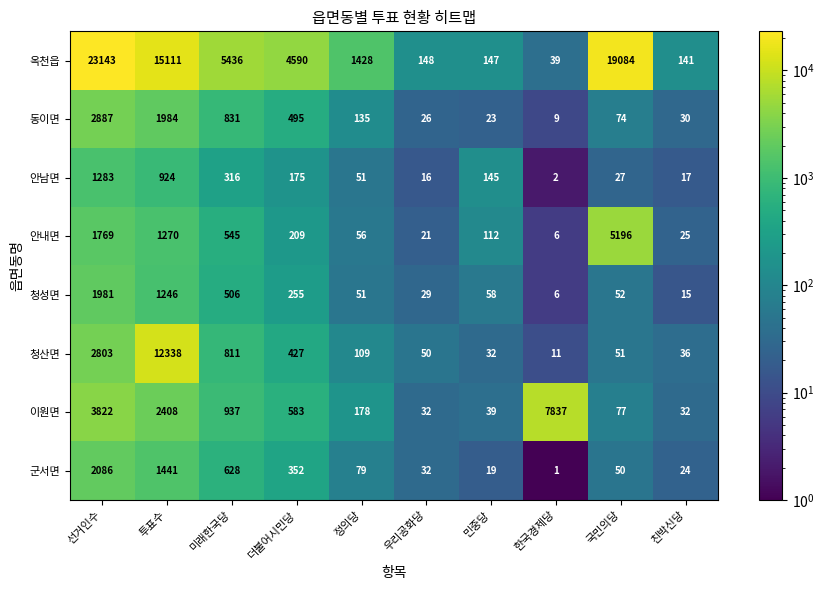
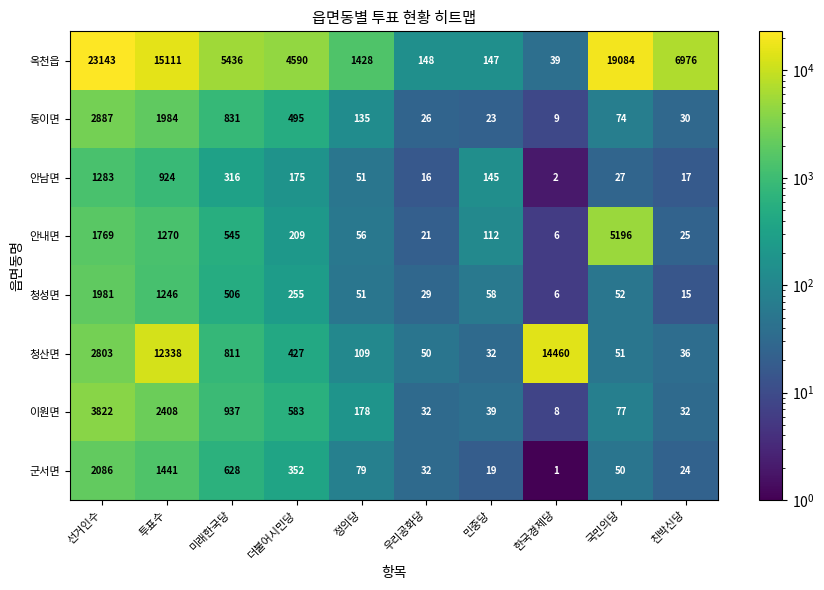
  {
    "옥천읍": {
      "선거인수": 23143,
      "투표수": 15111,
      "미래한국당": 5436,
      "더불어시민당": 4590,
      "정의당": 1428,
      "우리공화당": 148,
      "민중당": 147,
      "한국경제당": 39,
      "국민의당": 19084,
-     "친박신당": 141
+     "친박신당": 6976
    },
    "동이면": {
      "선거인수": 2887,
      "투표수": 1984,
      "미래한국당": 831,
      "더불어시민당": 495,
      "정의당": 135,
      "우리공화당": 26,
      "민중당": 23,
      "한국경제당": 9,
      "국민의당": 74,
      "친박신당": 30
    },
    "안남면": {
      "선거인수": 1283,
      "투표수": 924,
      "미래한국당": 316,
      "더불어시민당": 175,
      "정의당": 51,
      "우리공화당": 16,
      "민중당": 145,
      "한국경제당": 2,
      "국민의당": 27,
      "친박신당": 17
    },
    "안내면": {
      "선거인수": 1769,
      "투표수": 1270,
      "미래한국당": 545,
      "더불어시민당": 209,
      "정의당": 56,
      "우리공화당": 21,
      "민중당": 112,
      "한국경제당": 6,
      "국민의당": 5196,
      "친박신당": 25
    },
    "청성면": {
      "선거인수": 1981,
      "투표수": 1246,
      "미래한국당": 506,
      "더불어시민당": 255,
      "정의당": 51,
      "우리공화당": 29,
      "민중당": 58,
      "한국경제당": 6,
      "국민의당": 52,
      "친박신당": 15
    },
    "청산면": {
      "선거인수": 2803,
      "투표수": 12338,
      "미래한국당": 811,
      "더불어시민당": 427,
      "정의당": 109,
      "우리공화당": 50,
      "민중당": 32,
-     "한국경제당": 11,
+     "한국경제당": 14460,
      "국민의당": 51,
      "친박신당": 36
    },
    "이원면": {
      "선거인수": 3822,
      "투표수": 2408,
      "미래한국당": 937,
      "더불어시민당": 583,
      "정의당": 178,
      "우리공화당": 32,
      "민중당": 39,
-     "한국경제당": 7837,
+     "한국경제당": 8,
      "국민의당": 77,
      "친박신당": 32
    },
    "군서면": {
      "선거인수": 2086,
      "투표수": 1441,
      "미래한국당": 628,
      "더불어시민당": 352,
      "정의당": 79,
      "우리공화당": 32,
      "민중당": 19,
      "한국경제당": 1,
      "국민의당": 50,
      "친박신당": 24
    }
  }
